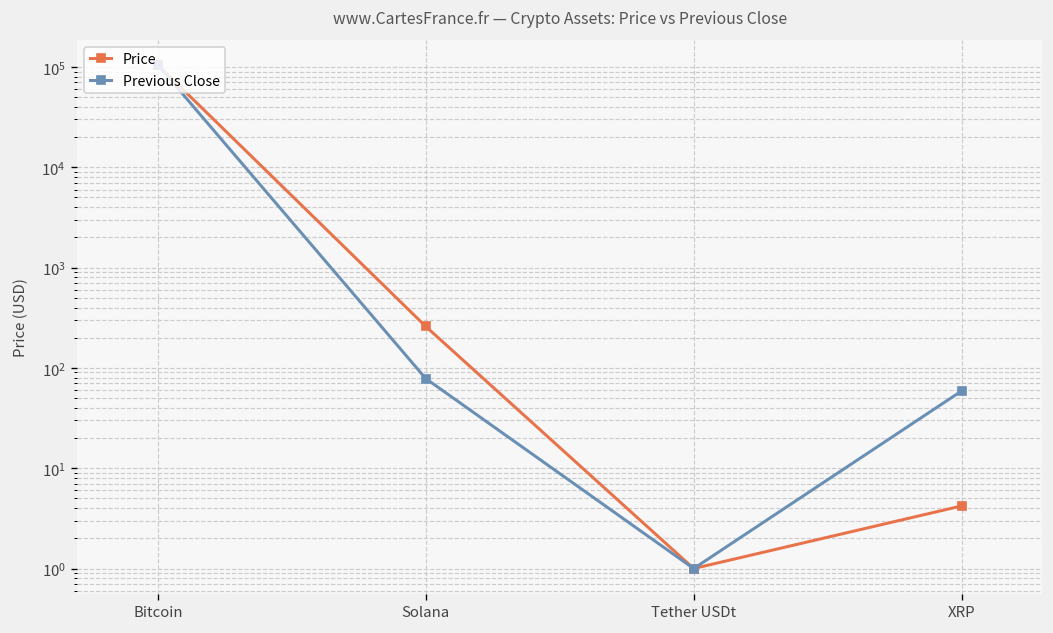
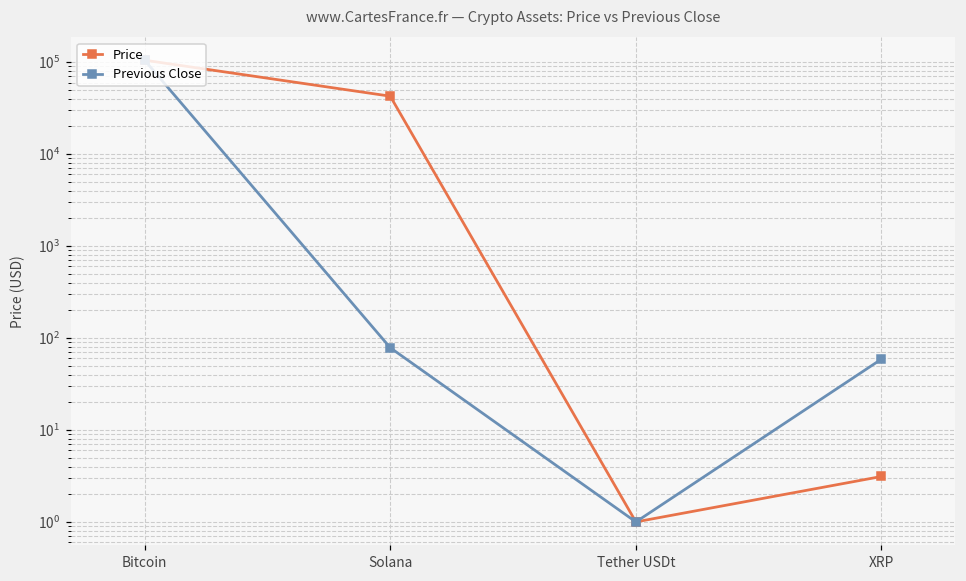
  {
    "Price": {
-     "Solana": 260,
-     "XRP": 4
+     "Solana": 40000,
+     "XRP": 3.1
    },
    "Previous Close": {
      "Solana": 80,
      "XRP": 60
    }
  }
